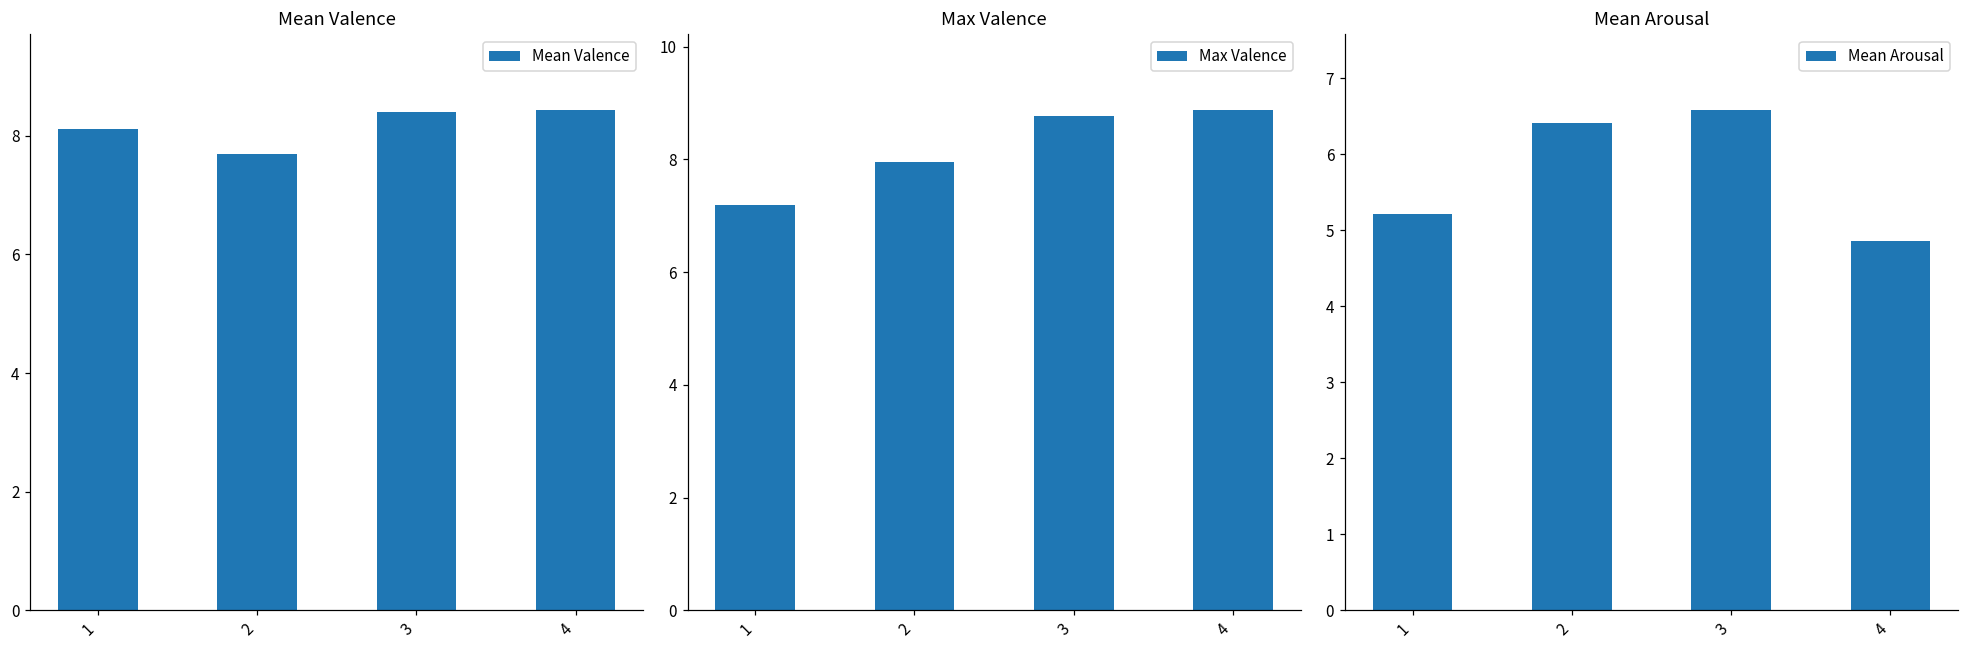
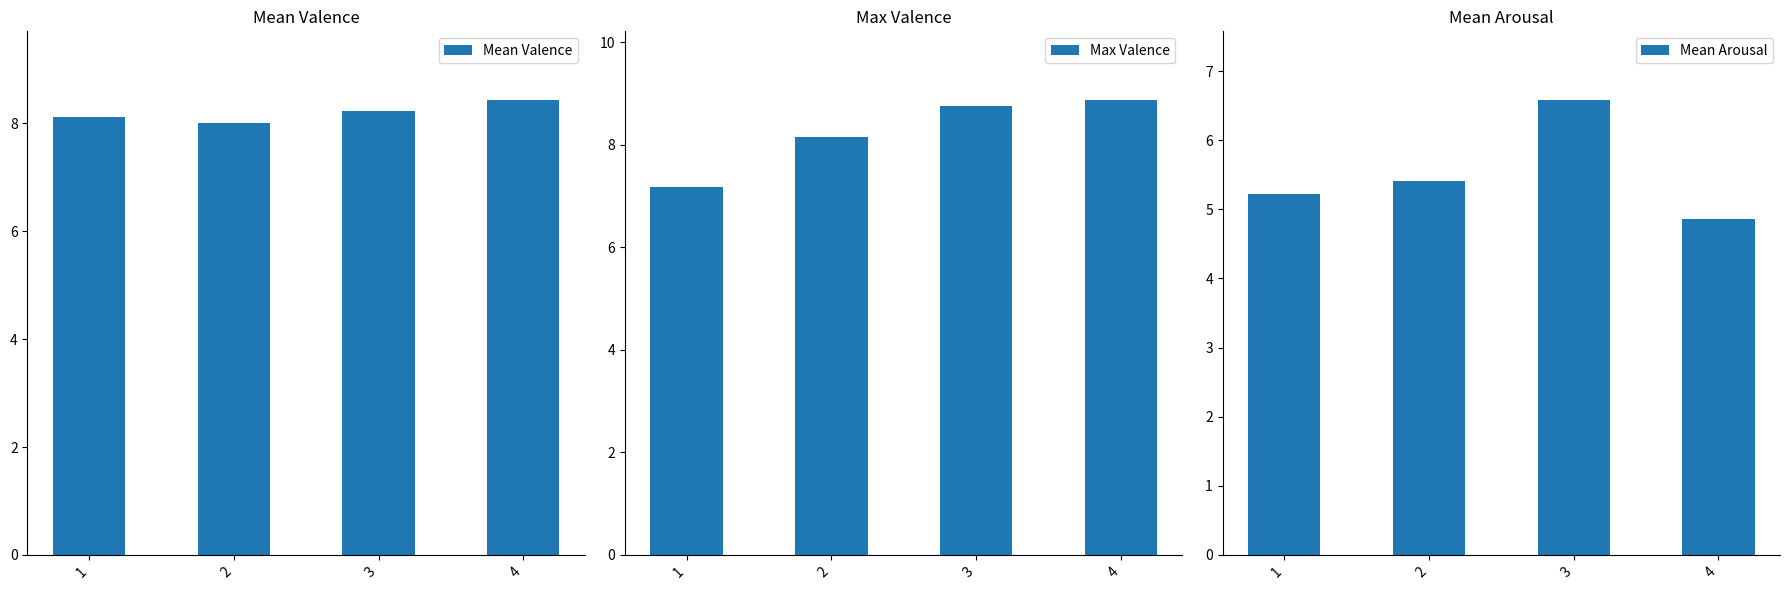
  {
    "Mean Valence": {
      "1": 8.1,
-     "2": 7.7,
-     "3": 8.4,
+     "2": 8.0,
+     "3": 8.2,
      "4": 8.4
    },
    "Max Valence": {
      "1": 7.2,
-     "2": 8.0,
+     "2": 8.2,
      "3": 8.8,
      "4": 8.9
    },
    "Mean Arousal": {
      "1": 5.2,
-     "2": 6.4,
+     "2": 5.4,
      "3": 6.6,
      "4": 4.9
    }
  }
